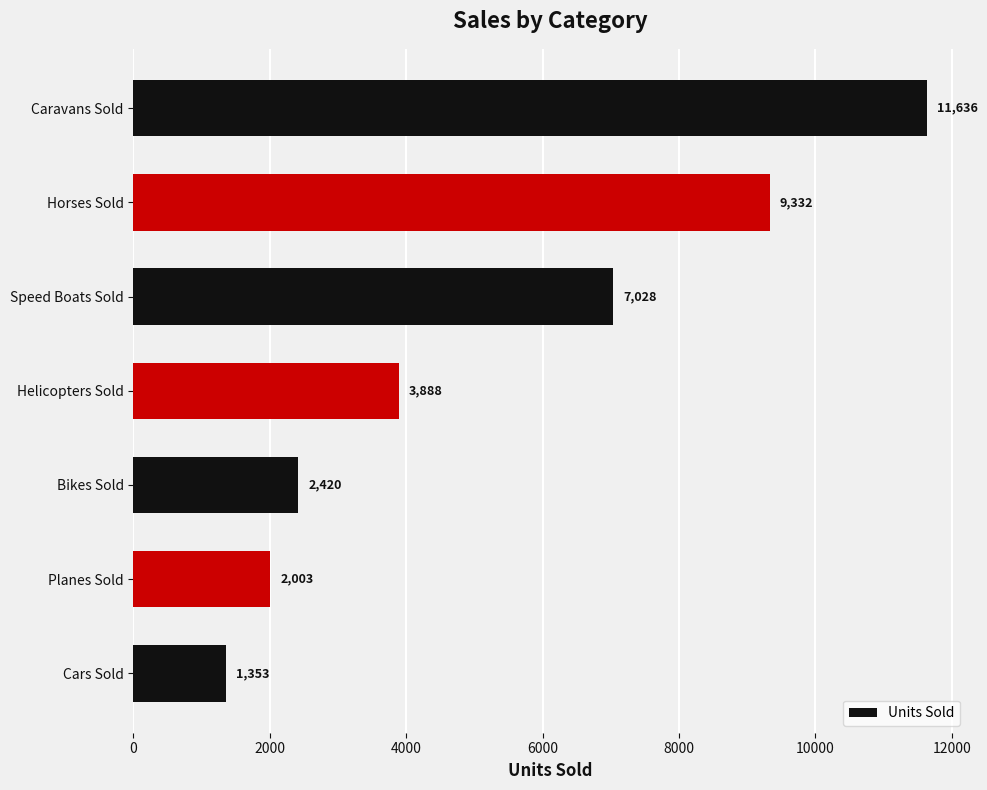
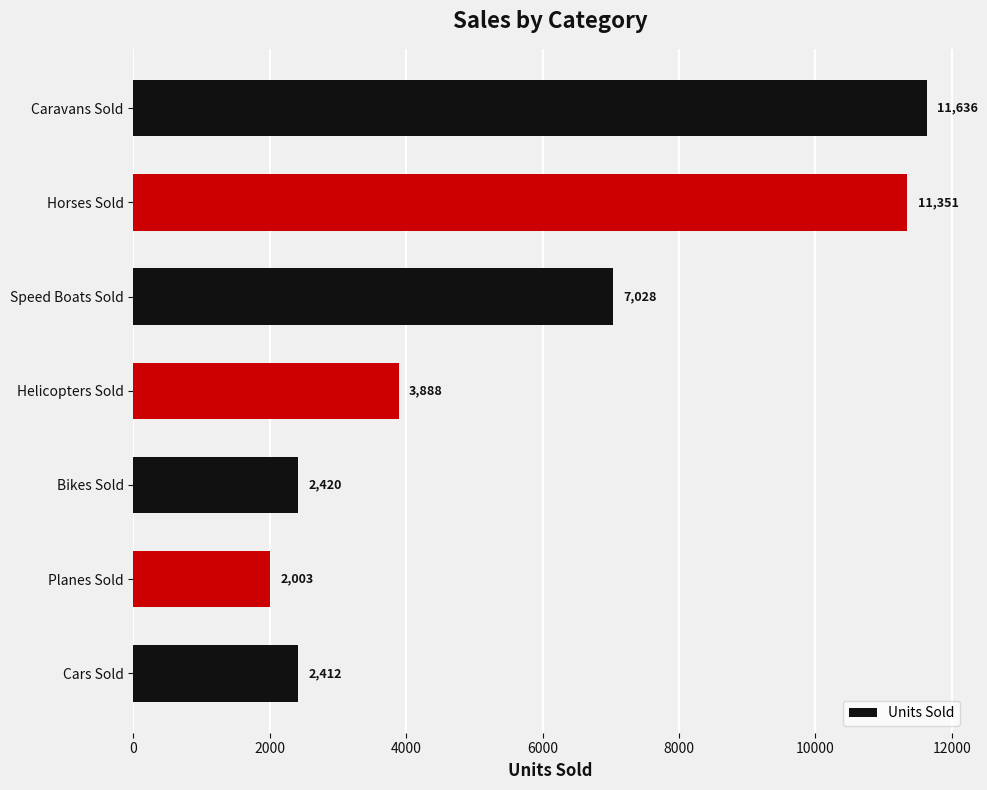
  {
    "Caravans Sold": "11,636",
-   "Horses Sold": "9,332",
+   "Horses Sold": "11,351",
    "Speed Boats Sold": "7,028",
    "Helicopters Sold": "3,888",
    "Bikes Sold": "2,420",
    "Planes Sold": "2,003",
-   "Cars Sold": "1,353"
+   "Cars Sold": "2,412"
  }
